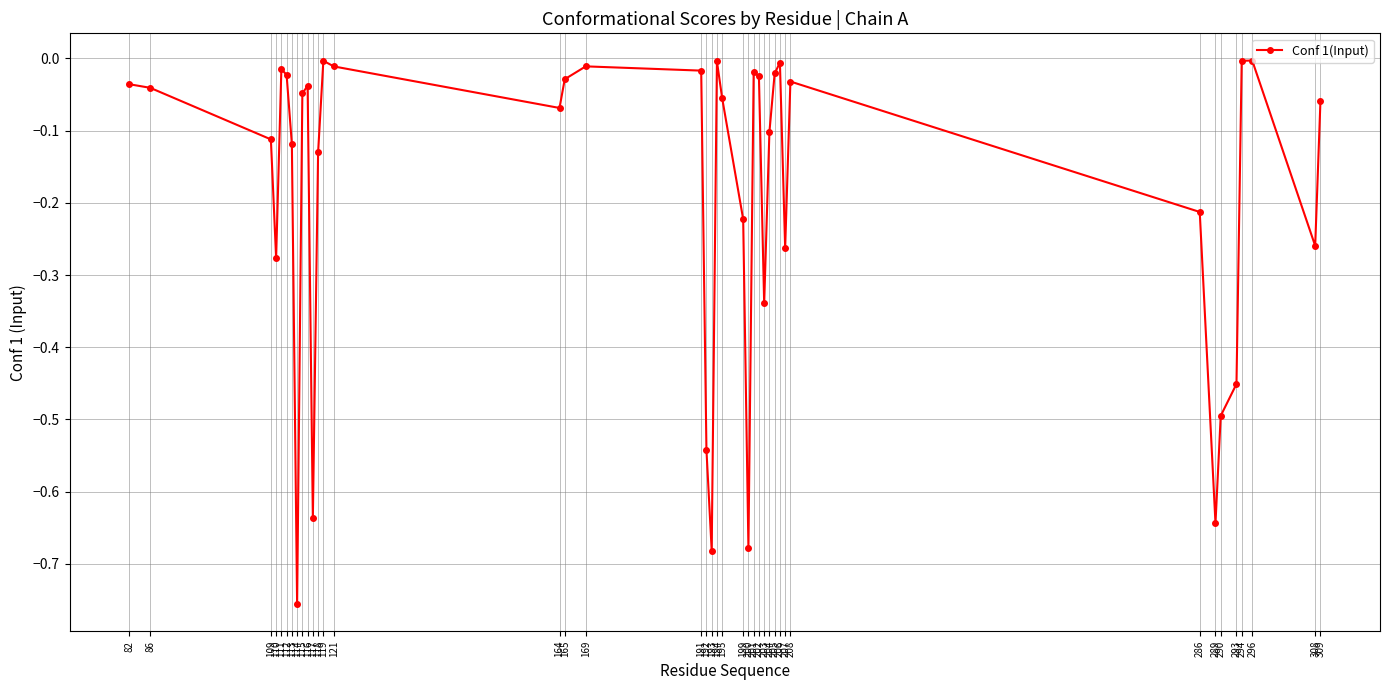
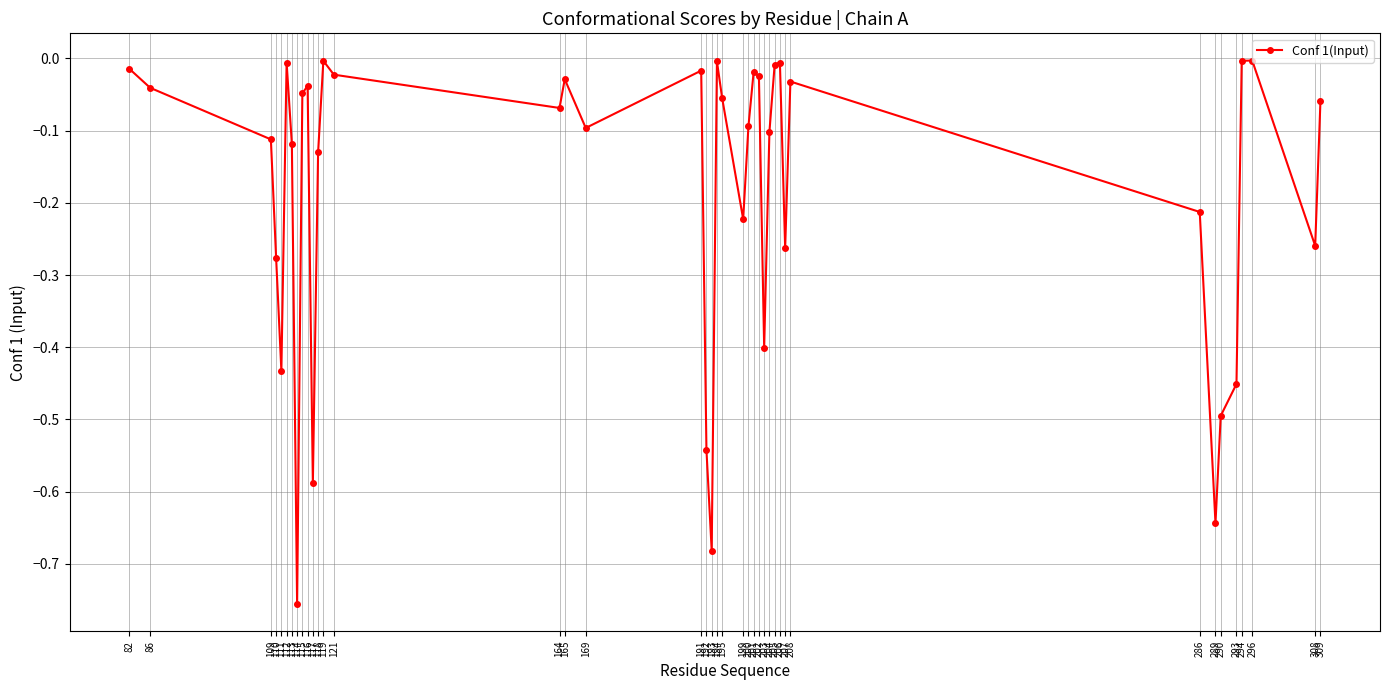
  {
-   "82": -0.04,
+   "82": -0.01,
    "86": -0.04,
    "109": -0.11,
    "110": -0.28,
-   "111": -0.01,
-   "112": -0.02,
+   "111": -0.43,
+   "112": -0.01,
    "113": -0.12,
    "114": -0.76,
    "115": -0.05,
    "116": -0.04,
-   "117": -0.64,
+   "117": -0.59,
    "118": -0.13,
    "119": 0.00,
-   "121": -0.01,
+   "121": -0.02,
    "164": -0.07,
    "165": -0.03,
-   "169": -0.01,
+   "169": -0.10,
    "191": -0.02,
    "192": -0.54,
    "193": -0.68,
    "194": 0.00,
    "195": -0.06,
    "199": -0.22,
-   "200": -0.68,
+   "200": -0.09,
    "201": -0.02,
    "202": -0.03,
-   "203": -0.34,
+   "203": -0.40,
    "204": -0.10,
-   "205": -0.02,
+   "205": -0.01,
    "206": -0.01,
    "207": -0.26,
    "208": -0.03,
    "286": -0.21,
    "289": -0.64,
    "290": -0.50,
    "293": -0.45,
    "294": 0.00,
    "308": -0.26,
    "309": -0.06
  }
